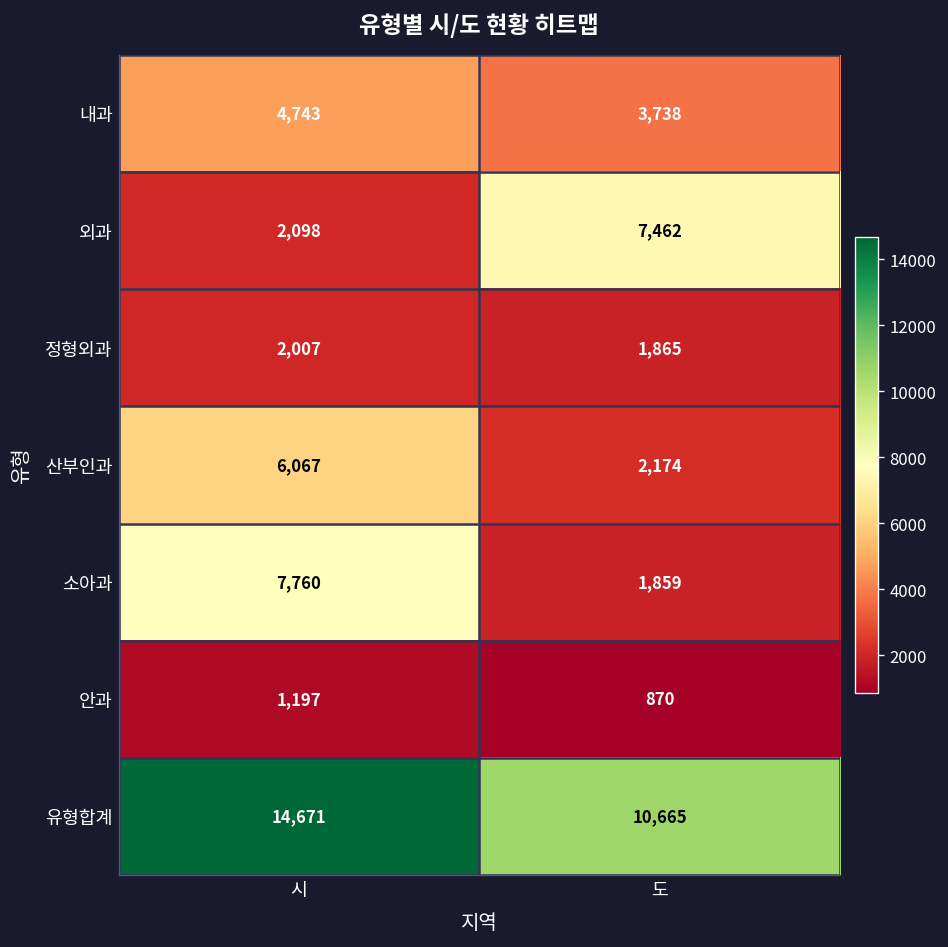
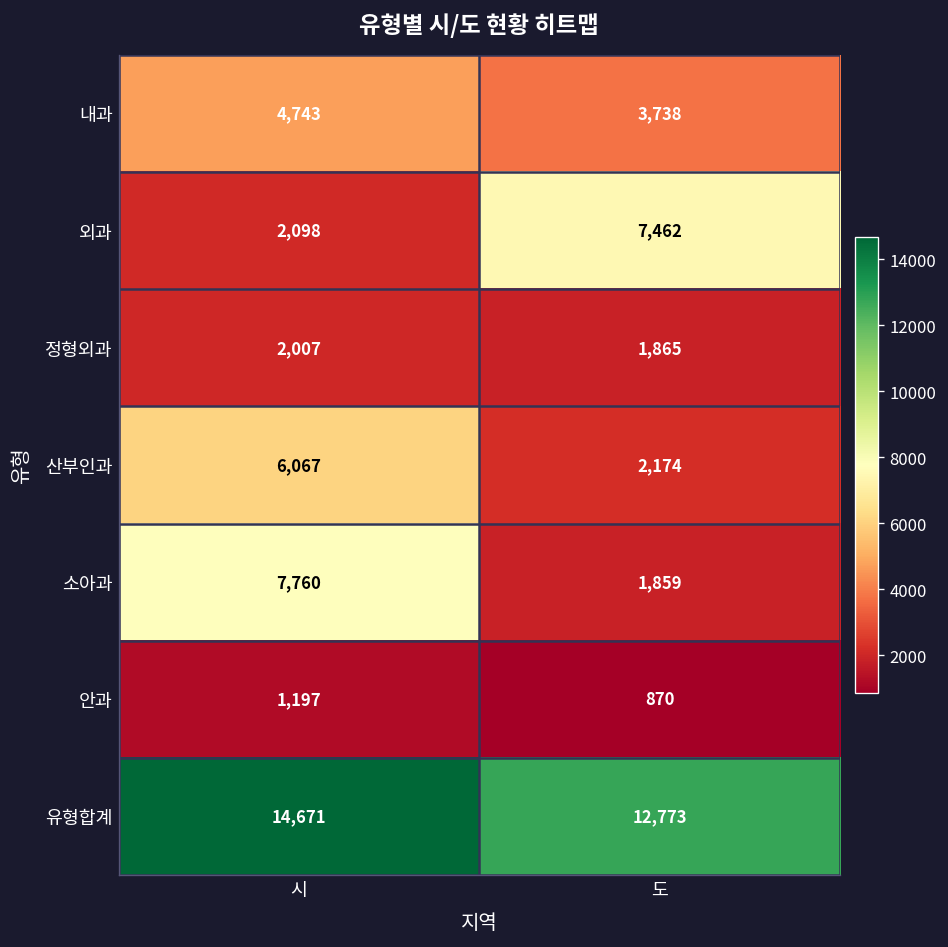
  {
    "내과": {
      "시": "4,743",
      "도": "3,738"
    },
    "외과": {
      "시": "2,098",
      "도": "7,462"
    },
    "정형외과": {
      "시": "2,007",
      "도": "1,865"
    },
    "산부인과": {
      "시": "6,067",
      "도": "2,174"
    },
    "소아과": {
      "시": "7,760",
      "도": "1,859"
    },
    "안과": {
      "시": "1,197",
      "도": "870"
    },
    "유형합계": {
      "시": "14,671",
-     "도": "10,665"
+     "도": "12,773"
    }
  }
